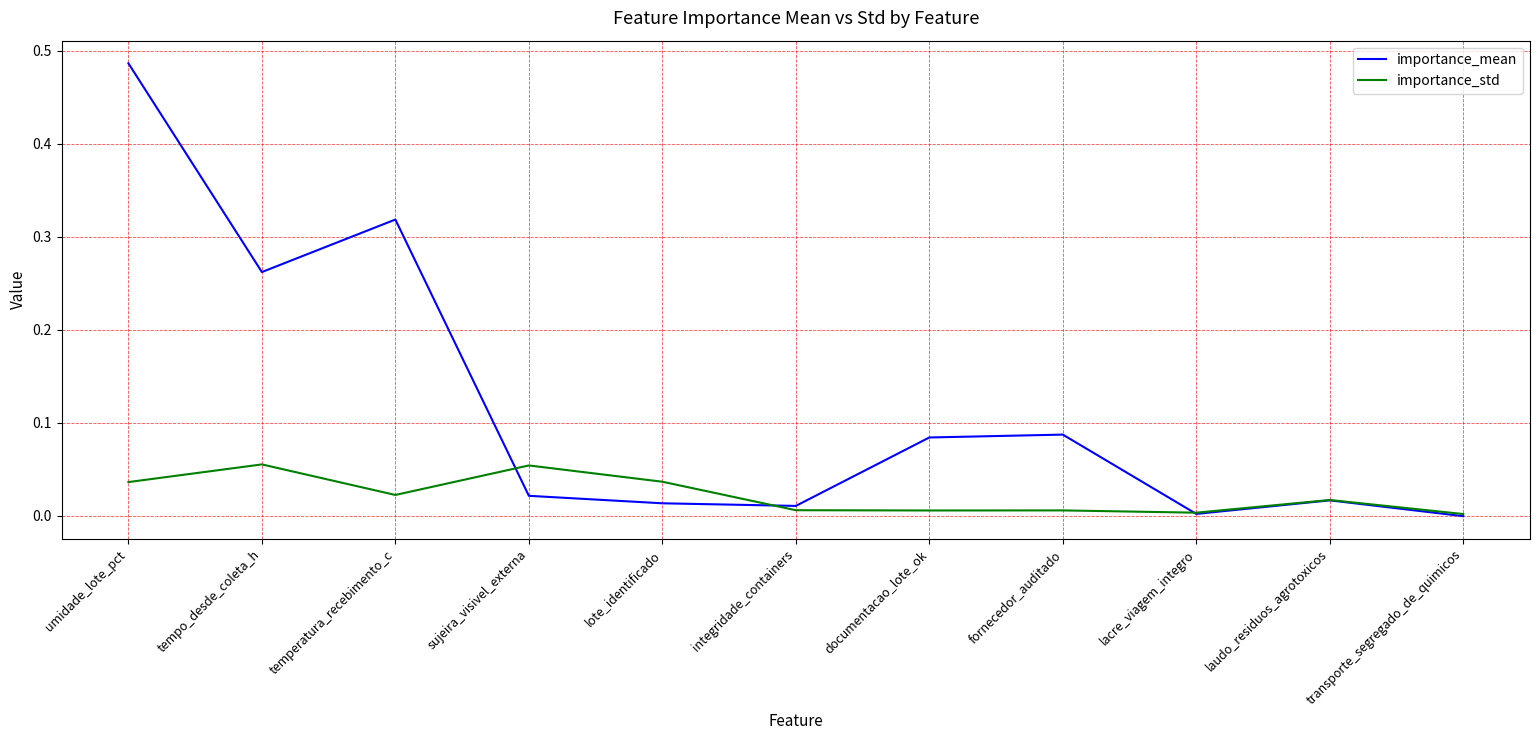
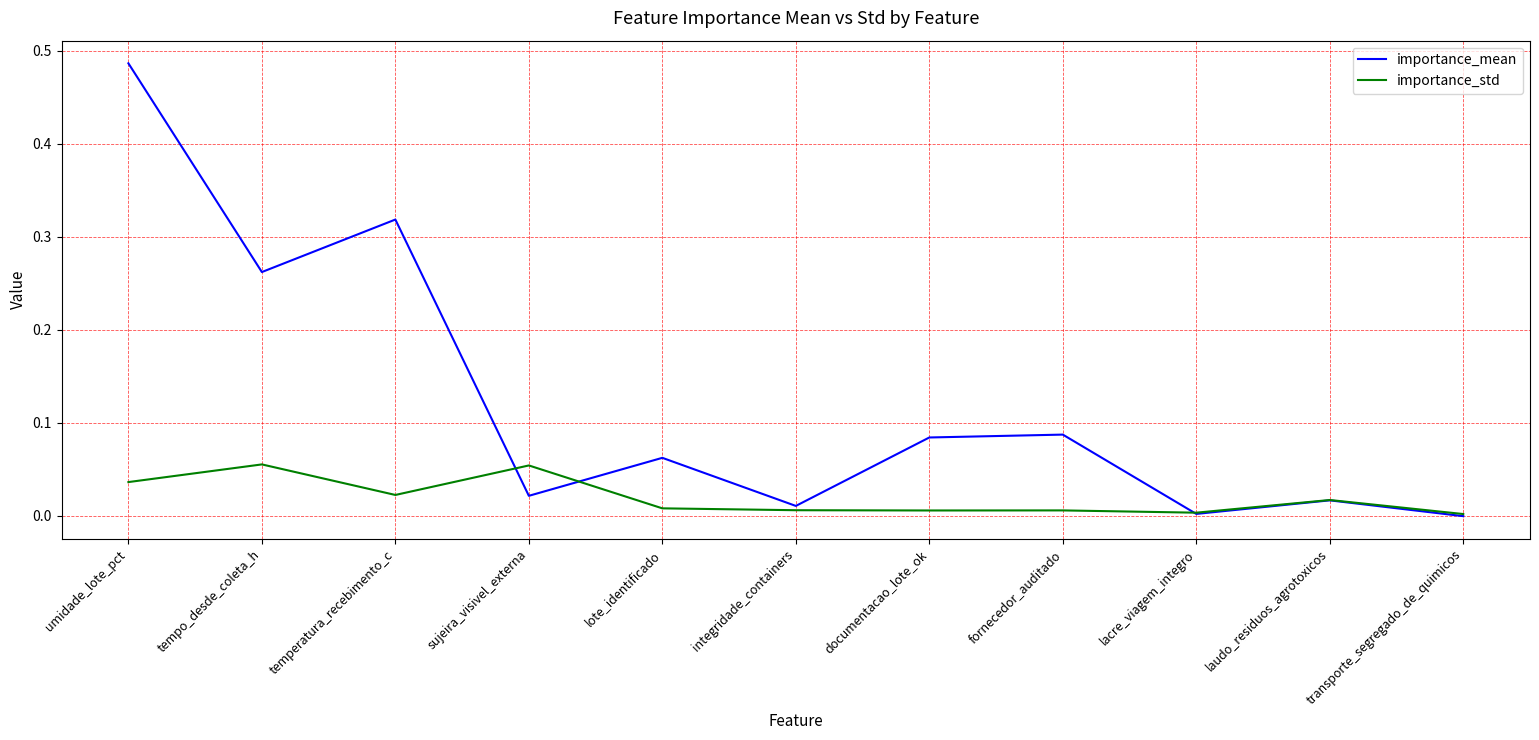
  {
    "importance_mean": {
      "umidade_lote_pct": 0.49,
      "tempo_desde_coleta_h": 0.26,
      "temperatura_recebimento_c": 0.32,
      "sujeira_visivel_externa": 0.02,
-     "lote_identificado": 0.01,
+     "lote_identificado": 0.06,
      "integridade_containers": 0.01,
      "documentacao_lote_ok": 0.08,
      "fornecedor_auditado": 0.09
    },
    "importance_std": {
      "umidade_lote_pct": 0.04,
      "tempo_desde_coleta_h": 0.06,
      "temperatura_recebimento_c": 0.02,
      "sujeira_visivel_externa": 0.05,
-     "lote_identificado": 0.04,
+     "lote_identificado": 0.01,
      "integridade_containers": 0.01,
      "documentacao_lote_ok": 0.01,
      "fornecedor_auditado": 0.01
    }
  }
